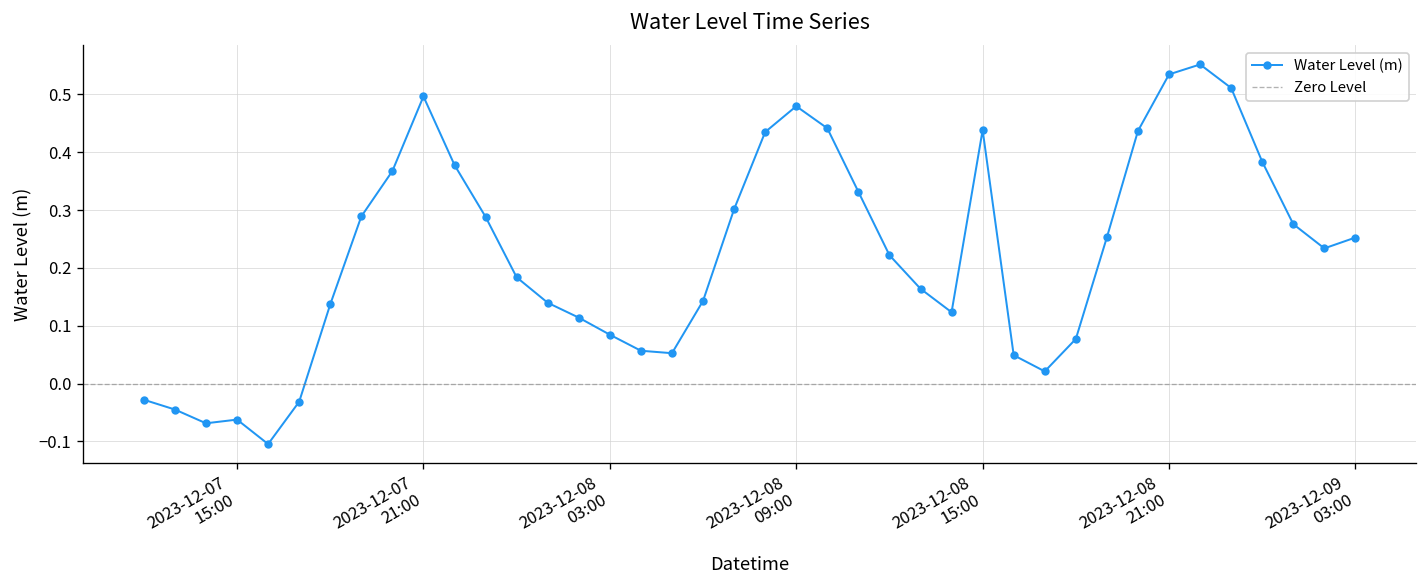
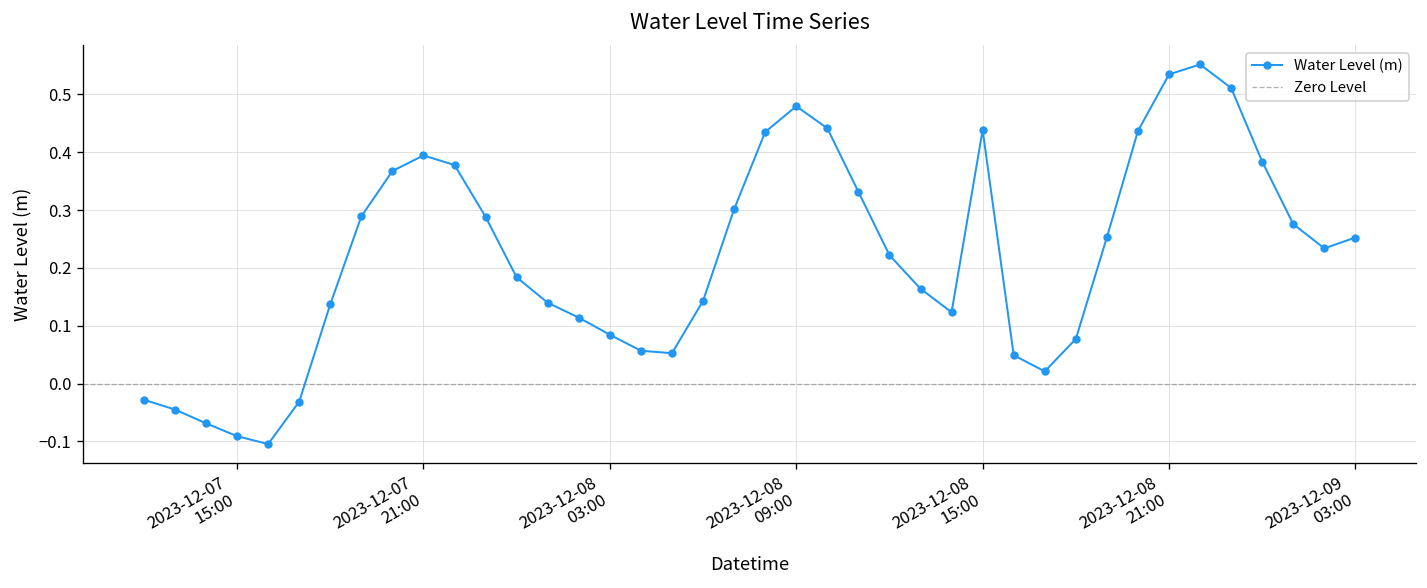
  {
-   "2023-12-07 15:00": -0.06,
-   "2023-12-07 21:00": 0.50,
+   "2023-12-07 15:00": -0.09,
+   "2023-12-07 21:00": 0.39,
    "2023-12-08 03:00": 0.08,
    "2023-12-08 09:00": 0.48,
    "2023-12-08 15:00": 0.44,
    "2023-12-08 21:00": 0.53,
    "2023-12-09 03:00": 0.25
  }
